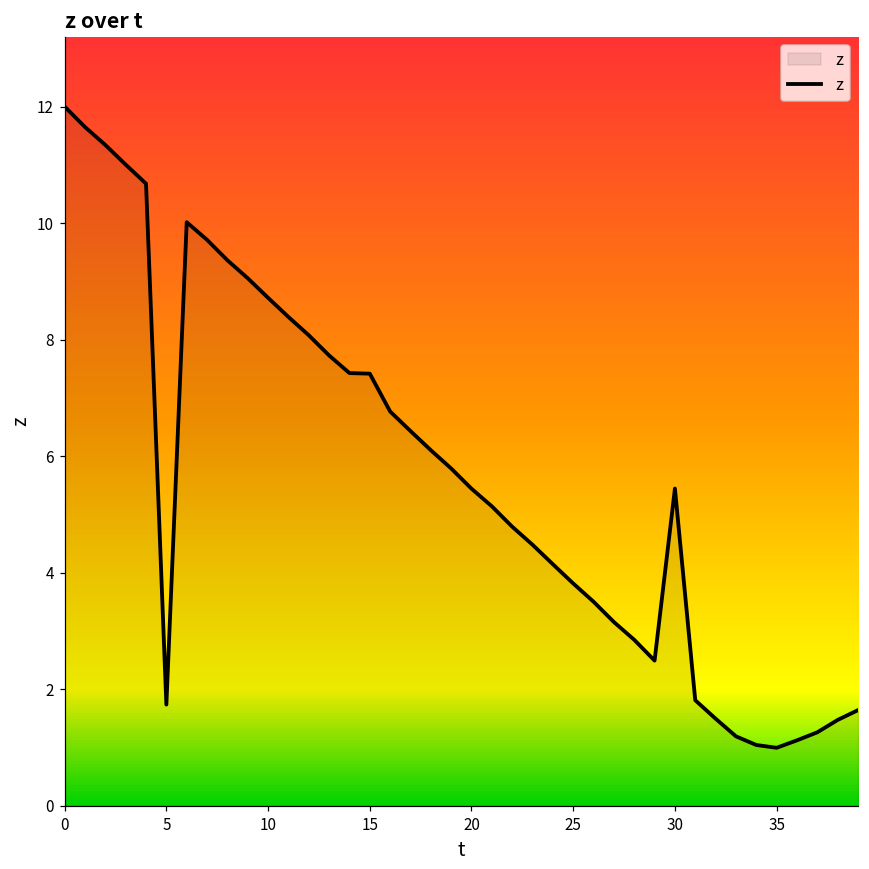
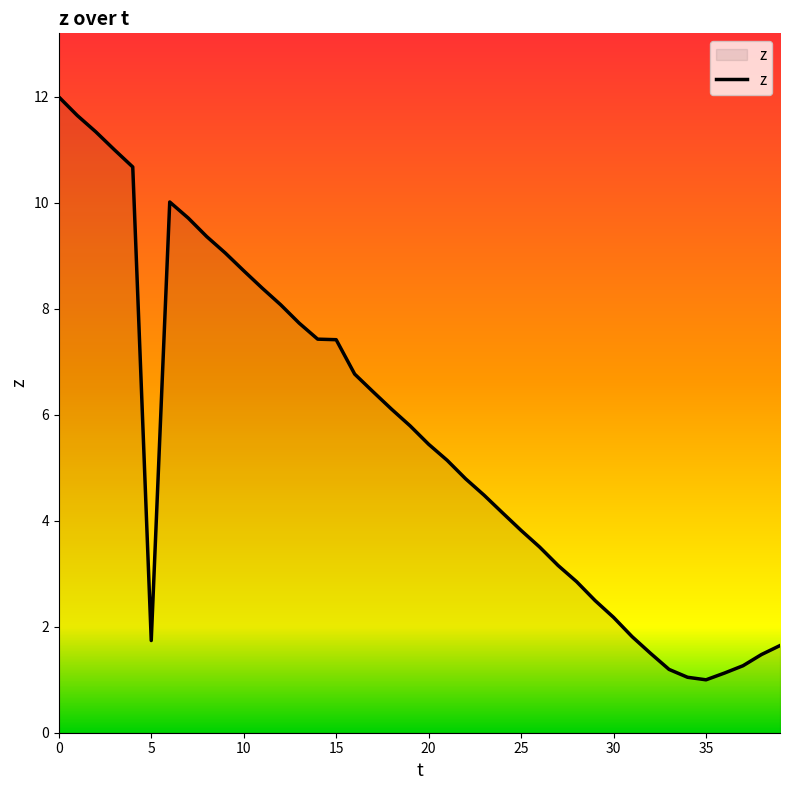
  {
    "0": 12.0,
    "5": 1.7,
    "10": 8.7,
    "15": 7.4,
    "20": 5.4,
    "25": 3.8,
-   "30": 5.4,
+   "30": 2.2,
    "35": 1.0
  }
